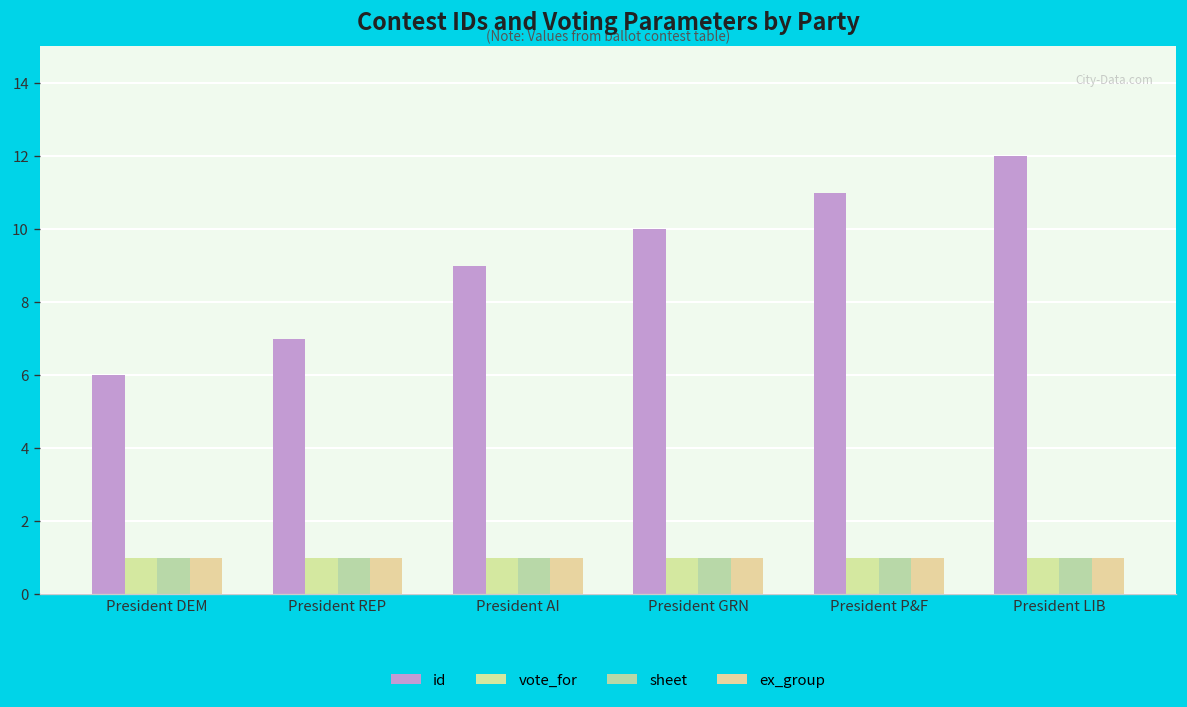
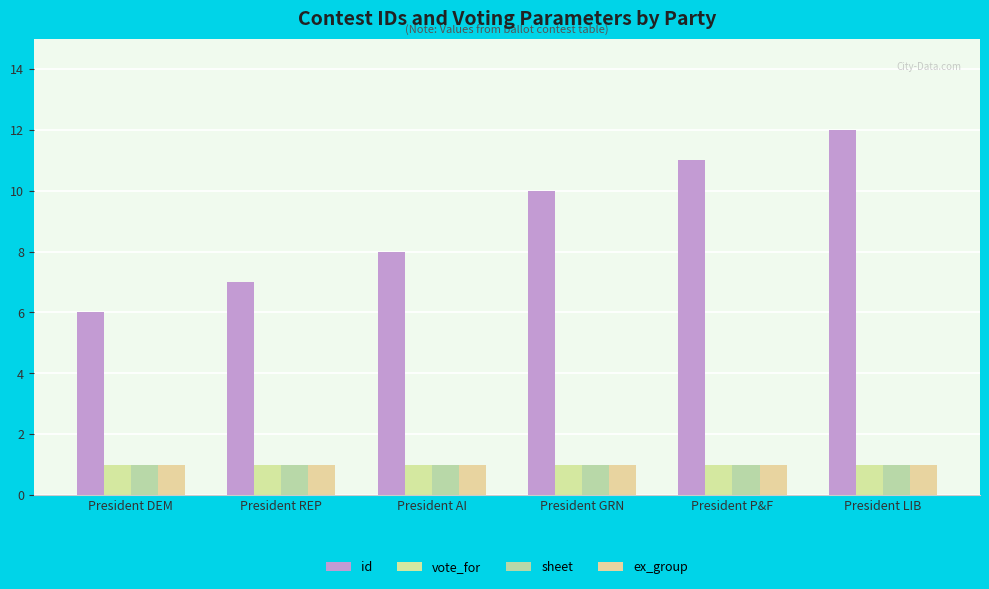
  {
    "id": {
      "President DEM": 6,
      "President REP": 7,
-     "President AI": 9,
+     "President AI": 8,
      "President GRN": 10,
      "President P&F": 11,
      "President LIB": 12
    }
  }
